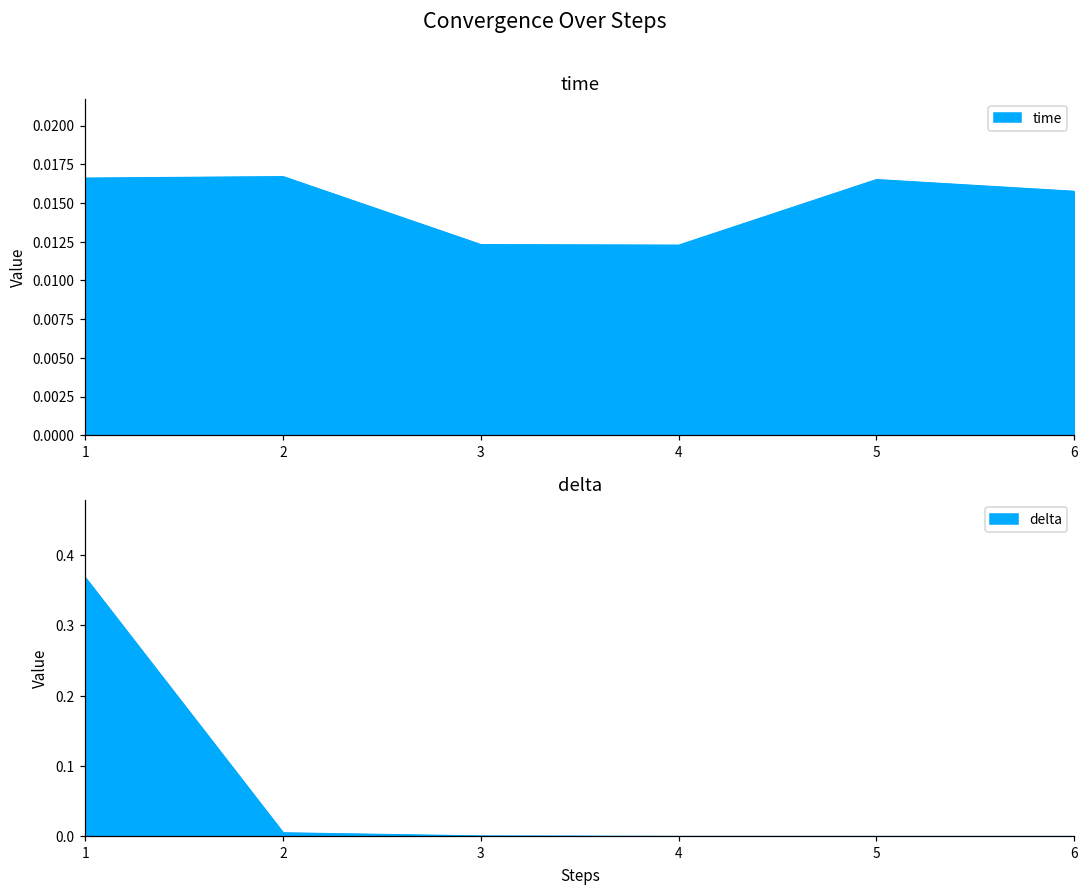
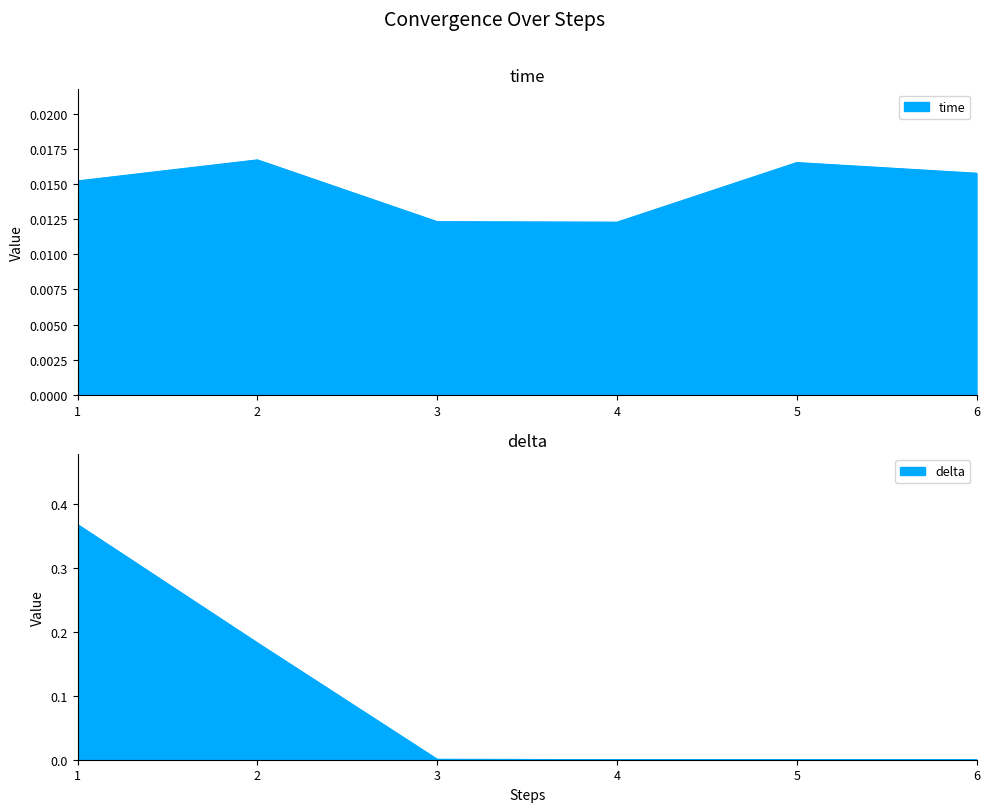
  {
    "time": {
-     "1": 0.0166,
+     "1": 0.0152,
      "2": 0.0167,
      "3": 0.0123,
      "4": 0.0123,
      "5": 0.0165,
      "6": 0.0158
    },
    "delta": {
      "1": 0.37,
-     "2": 0.01,
+     "2": 0.18,
      "3": 0.00,
      "4": 0.00,
      "5": 0.00,
      "6": 0.00
    }
  }
